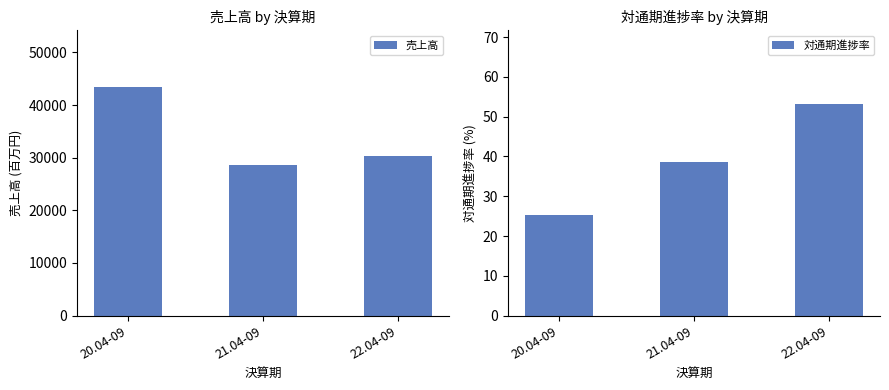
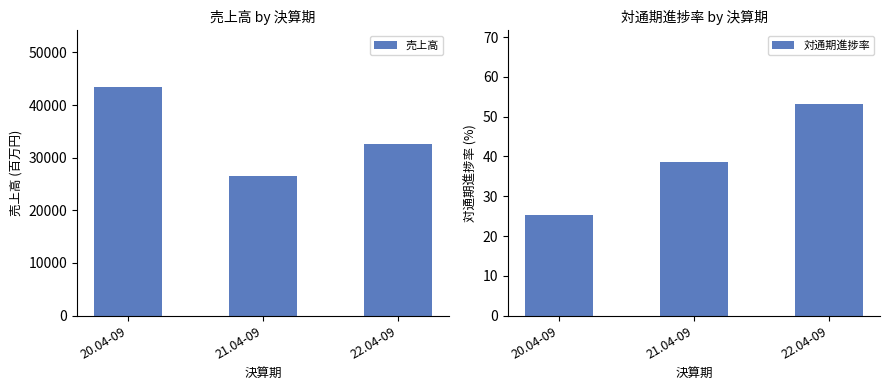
  {
    "売上高 by 決算期": {
      "20.04-09": 43000,
-     "21.04-09": 29000,
-     "22.04-09": 30000
+     "21.04-09": 27000,
+     "22.04-09": 33000
    },
    "対通期進捗率 by 決算期": {
      "20.04-09": 25,
      "21.04-09": 39,
      "22.04-09": 53
    }
  }
